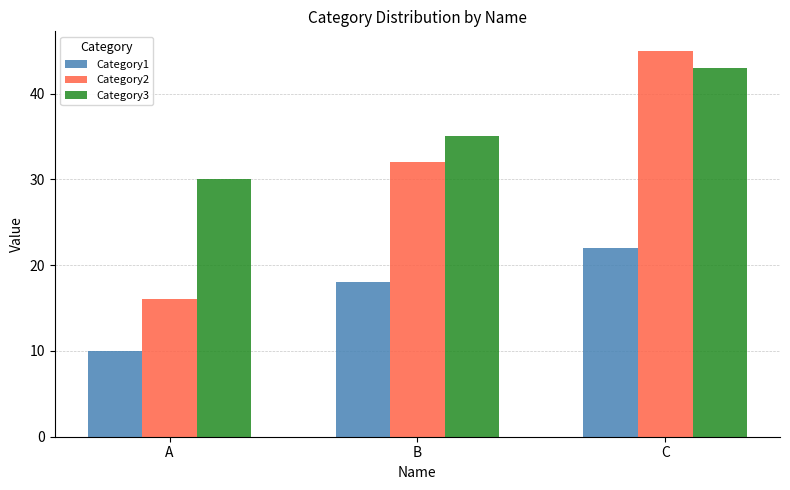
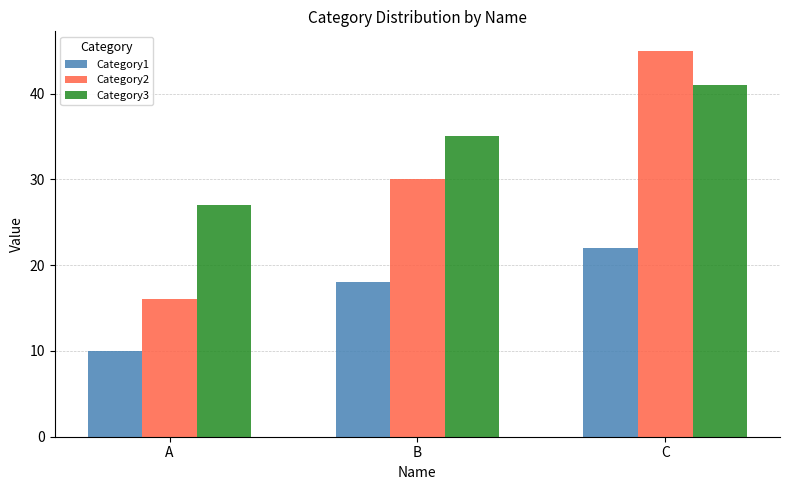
  {
    "Category1": {
      "A": 10,
      "B": 18,
      "C": 22
    },
    "Category2": {
      "A": 16,
-     "B": 32,
+     "B": 30,
      "C": 45
    },
    "Category3": {
-     "A": 30,
+     "A": 27,
      "B": 35,
-     "C": 43
+     "C": 41
    }
  }
